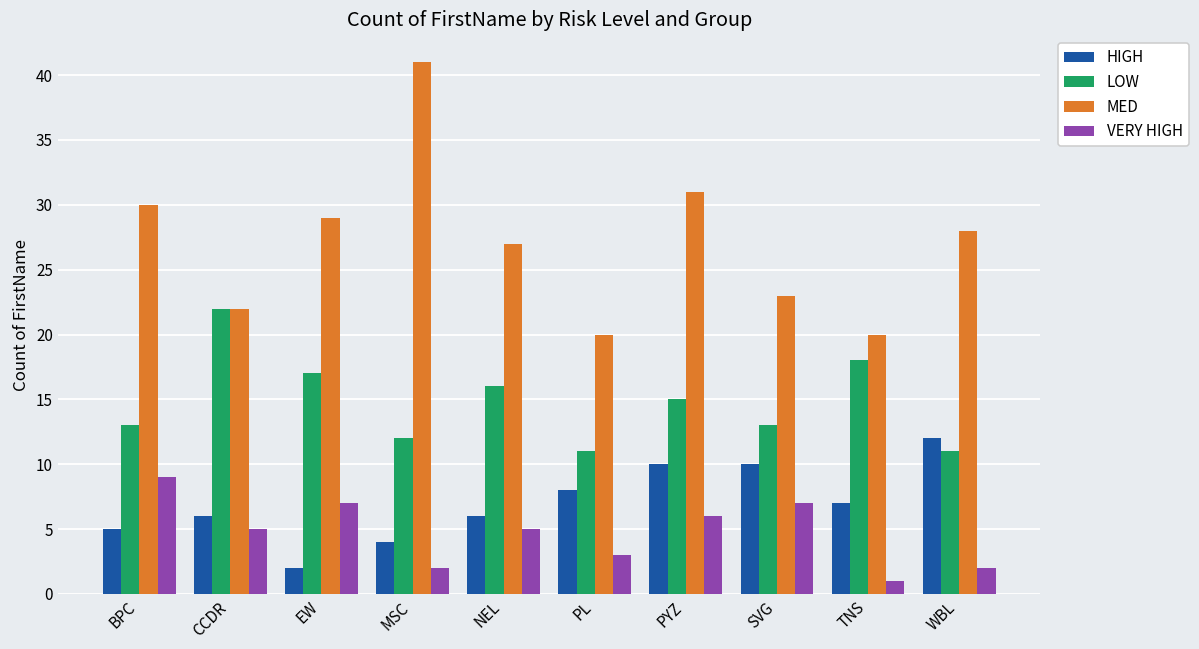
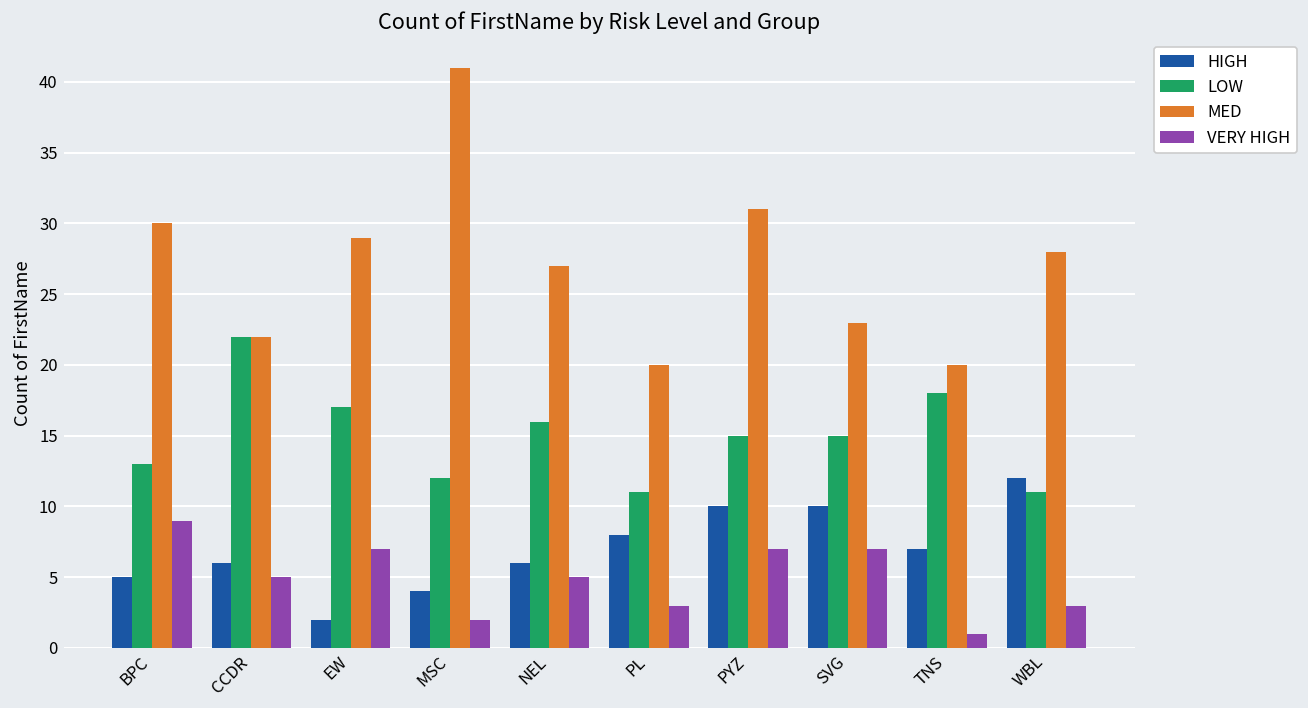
  {
    "HIGH": {
      "BPC": 5,
      "CCDR": 6,
      "EW": 2,
      "MSC": 4,
      "NEL": 6,
      "PL": 8,
      "PYZ": 10,
      "SVG": 10,
      "TNS": 7,
      "WBL": 12
    },
    "LOW": {
      "BPC": 13,
      "CCDR": 22,
      "EW": 17,
      "MSC": 12,
      "NEL": 16,
      "PL": 11,
      "PYZ": 15,
-     "SVG": 13,
+     "SVG": 15,
      "TNS": 18,
      "WBL": 11
    },
    "MED": {
      "BPC": 30,
      "CCDR": 22,
      "EW": 29,
      "MSC": 41,
      "NEL": 27,
      "PL": 20,
      "PYZ": 31,
      "SVG": 23,
      "TNS": 20,
      "WBL": 28
    },
    "VERY HIGH": {
      "BPC": 9,
      "CCDR": 5,
      "EW": 7,
      "MSC": 2,
      "NEL": 5,
      "PL": 3,
-     "PYZ": 6,
+     "PYZ": 7,
      "SVG": 7,
      "TNS": 1,
-     "WBL": 2
+     "WBL": 3
    }
  }
